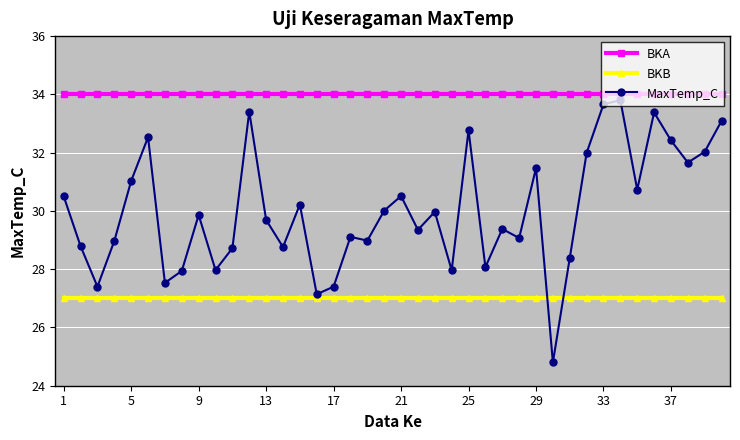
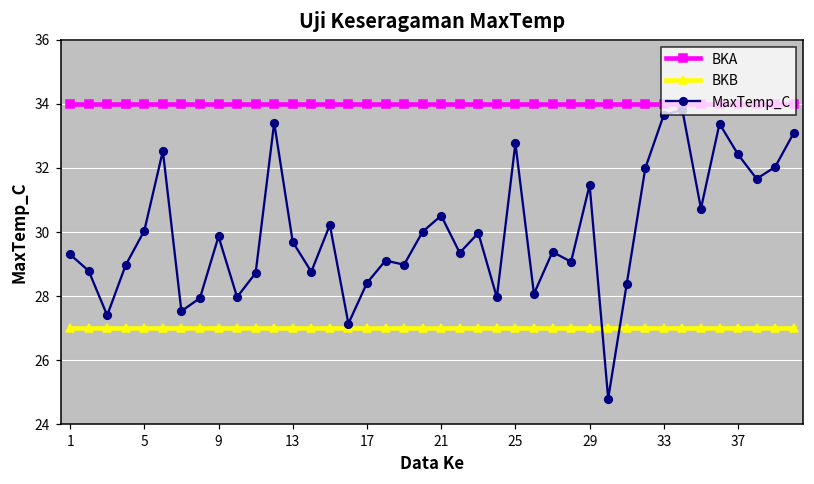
  {
    "BKA": {
      "1": 34.0,
      "5": 34.0,
      "9": 34.0,
      "13": 34.0,
      "17": 34.0,
      "21": 34.0,
      "25": 34.0,
      "29": 34.0
    },
    "BKB": {
      "1": 27.0,
      "5": 27.0,
      "9": 27.0,
      "13": 27.0,
      "17": 27.0,
      "21": 27.0,
      "25": 27.0,
      "29": 27.0,
      "33": 27.0,
      "37": 27.0
    },
    "MaxTemp_C": {
-     "1": 30.5,
-     "5": 31.0,
+     "1": 29.3,
+     "5": 30.0,
      "9": 29.9,
      "13": 29.7,
-     "17": 27.4,
+     "17": 28.4,
      "21": 30.5,
      "25": 32.8,
      "29": 31.5,
      "37": 32.4
    }
  }
